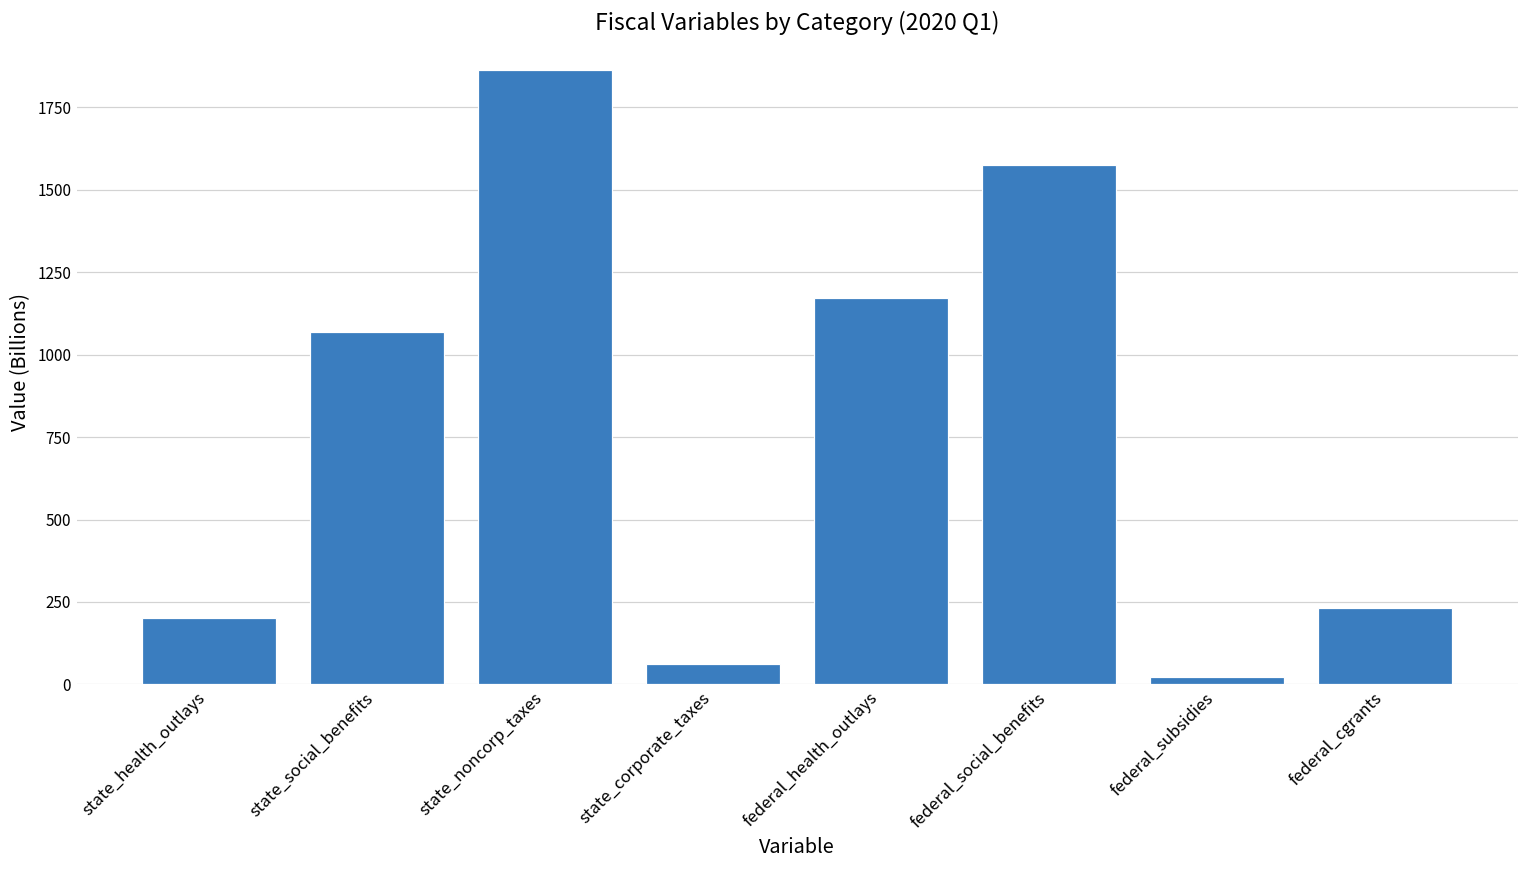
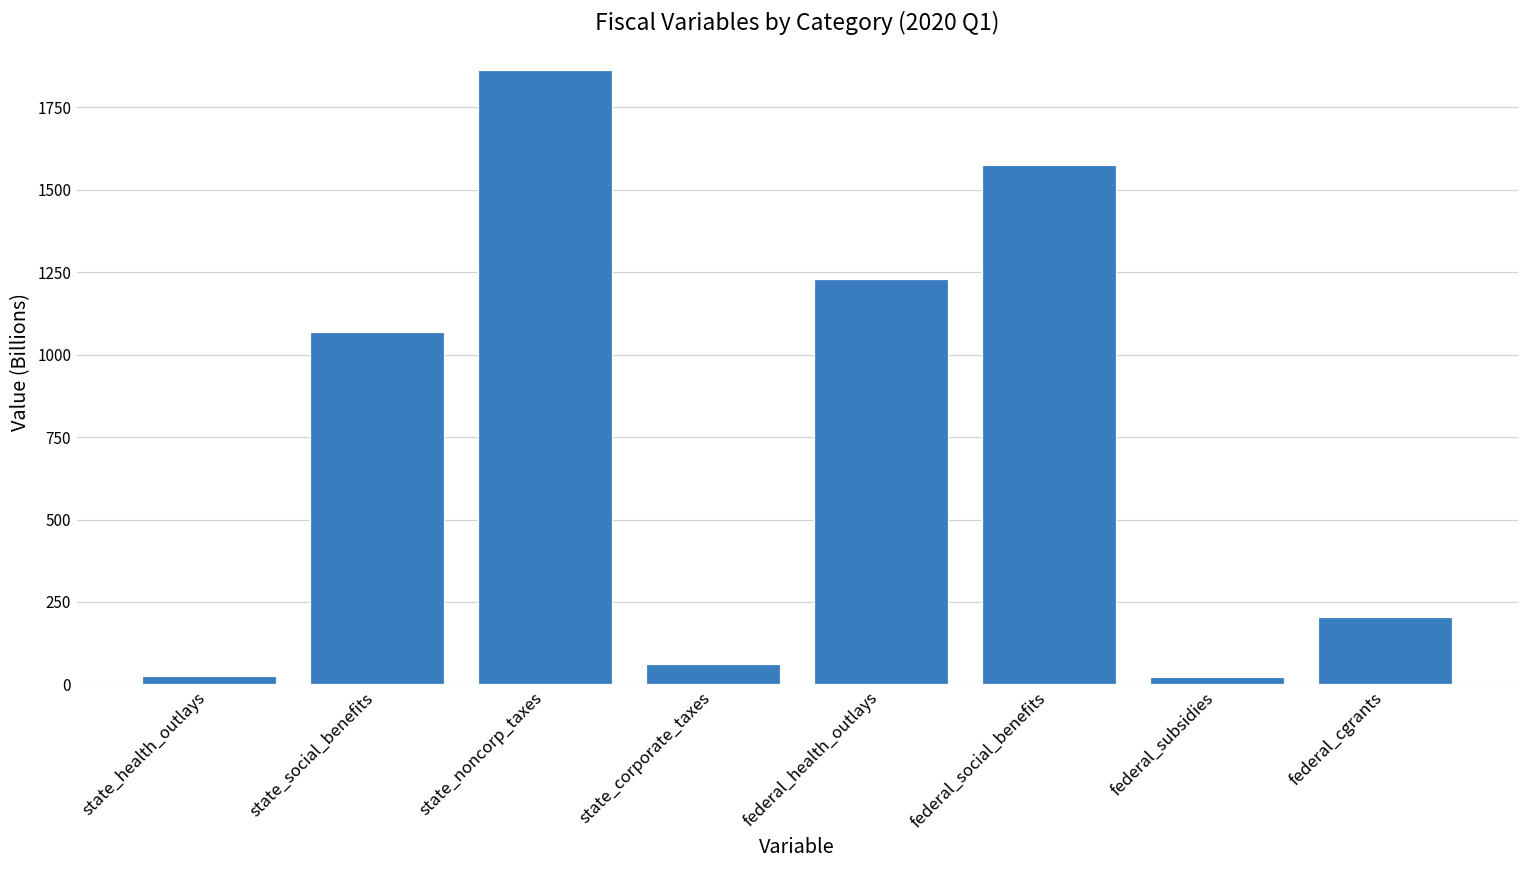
  {
-   "state_health_outlays": 200,
+   "state_health_outlays": 30,
    "state_social_benefits": 1070,
    "state_noncorp_taxes": 1860,
    "state_corporate_taxes": 60,
-   "federal_health_outlays": 1170,
+   "federal_health_outlays": 1230,
    "federal_social_benefits": 1570,
    "federal_subsidies": 20,
-   "federal_cgrants": 230
+   "federal_cgrants": 200
  }
